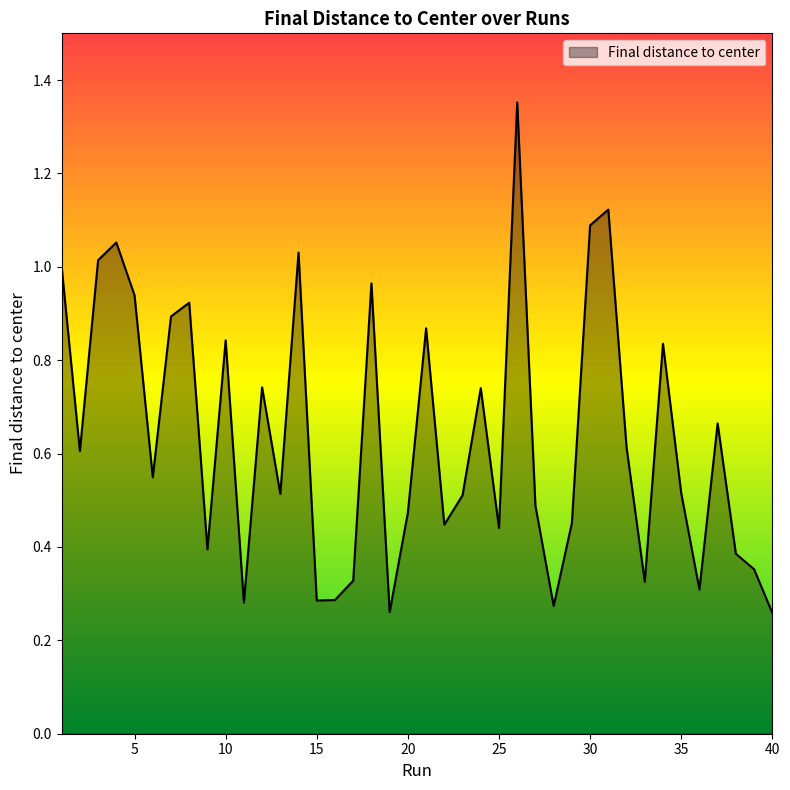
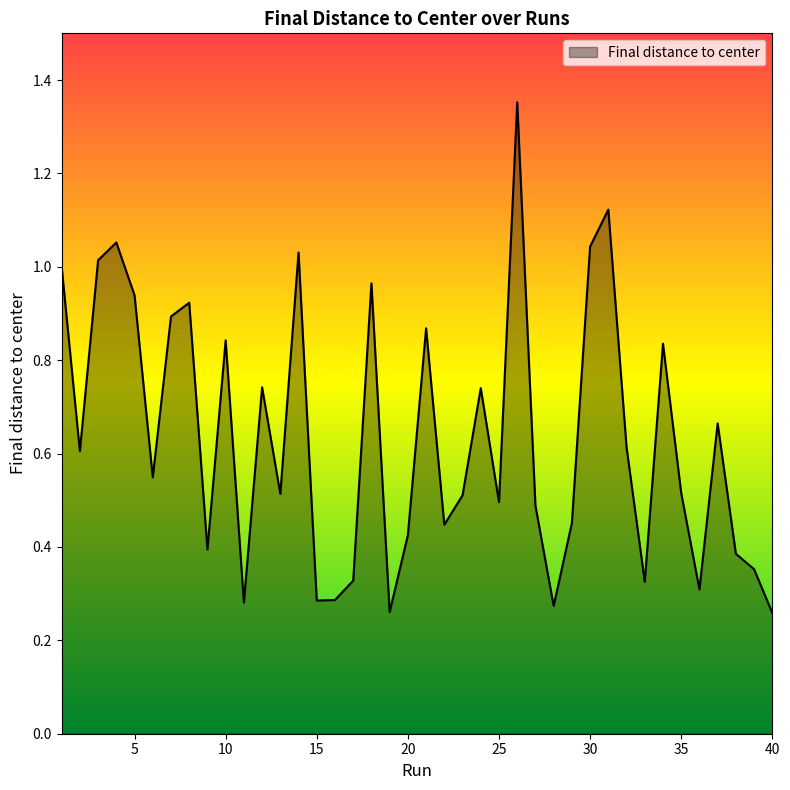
  {
    "5": 0.94,
    "10": 0.84,
    "15": 0.29,
-   "20": 0.47,
-   "25": 0.44,
-   "30": 1.09,
+   "20": 0.43,
+   "25": 0.50,
+   "30": 1.04,
    "35": 0.52,
    "40": 0.26
  }
